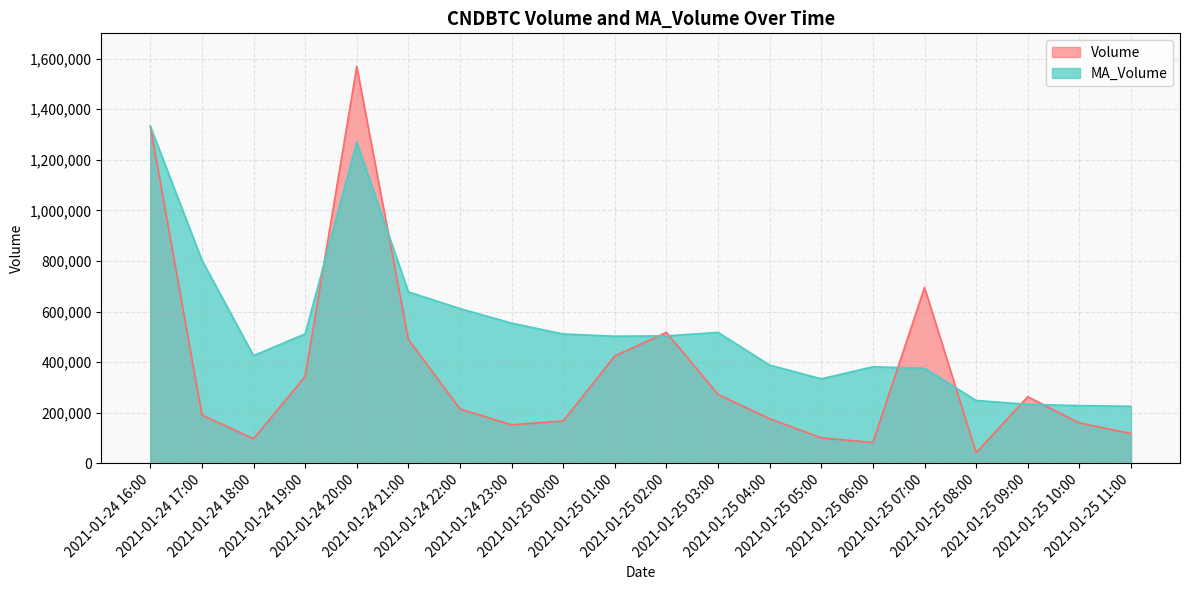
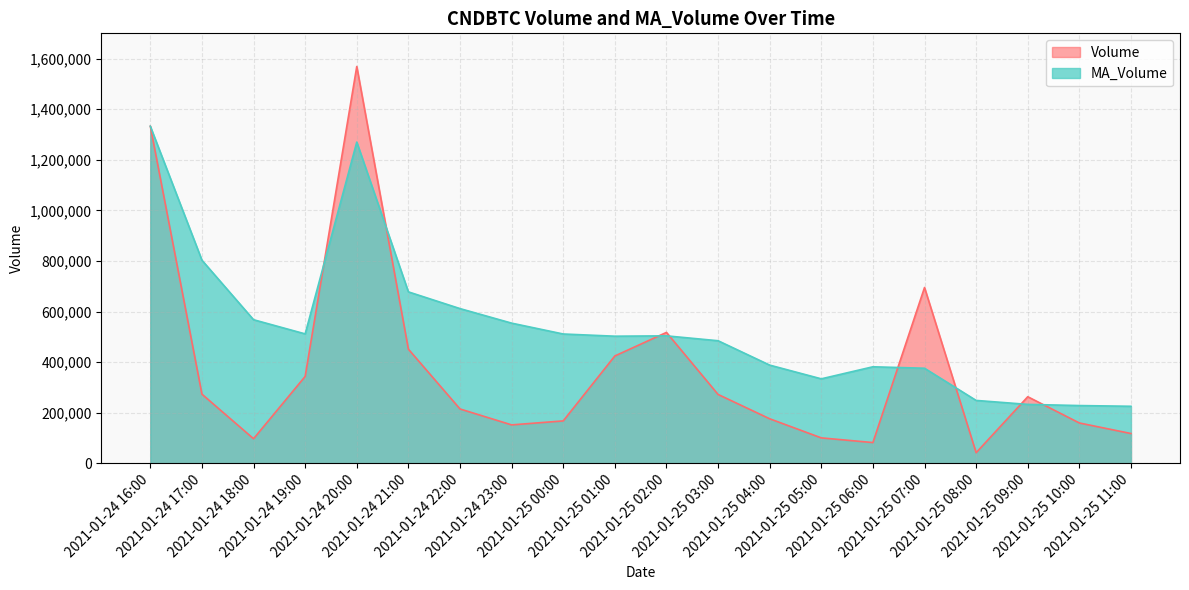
  {
    "Volume": {
-     "2021-01-24 17:00": "190,000",
+     "2021-01-24 17:00": "270,000",
      "2021-01-24 18:00": "100,000",
      "2021-01-24 19:00": "340,000",
      "2021-01-24 20:00": "1,570,000",
-     "2021-01-24 21:00": "490,000",
+     "2021-01-24 21:00": "450,000",
      "2021-01-24 22:00": "220,000",
      "2021-01-24 23:00": "150,000",
      "2021-01-25 00:00": "170,000",
      "2021-01-25 01:00": "420,000",
      "2021-01-25 02:00": "520,000",
      "2021-01-25 03:00": "270,000",
      "2021-01-25 04:00": "180,000",
      "2021-01-25 05:00": "100,000",
      "2021-01-25 06:00": "80,000",
      "2021-01-25 07:00": "700,000",
      "2021-01-25 08:00": "40,000",
      "2021-01-25 09:00": "260,000",
      "2021-01-25 10:00": "160,000",
      "2021-01-25 11:00": "120,000"
    },
    "MA_Volume": {
      "2021-01-24 17:00": "800,000",
-     "2021-01-24 18:00": "430,000",
+     "2021-01-24 18:00": "570,000",
      "2021-01-24 19:00": "510,000",
      "2021-01-24 20:00": "1,270,000",
      "2021-01-24 21:00": "680,000",
      "2021-01-24 22:00": "610,000",
      "2021-01-24 23:00": "550,000",
      "2021-01-25 00:00": "510,000",
      "2021-01-25 01:00": "500,000",
      "2021-01-25 02:00": "500,000",
-     "2021-01-25 03:00": "520,000",
+     "2021-01-25 03:00": "480,000",
      "2021-01-25 04:00": "390,000",
      "2021-01-25 05:00": "330,000",
      "2021-01-25 06:00": "380,000",
      "2021-01-25 07:00": "380,000",
      "2021-01-25 08:00": "250,000",
      "2021-01-25 09:00": "230,000",
      "2021-01-25 10:00": "230,000",
      "2021-01-25 11:00": "230,000"
    }
  }
